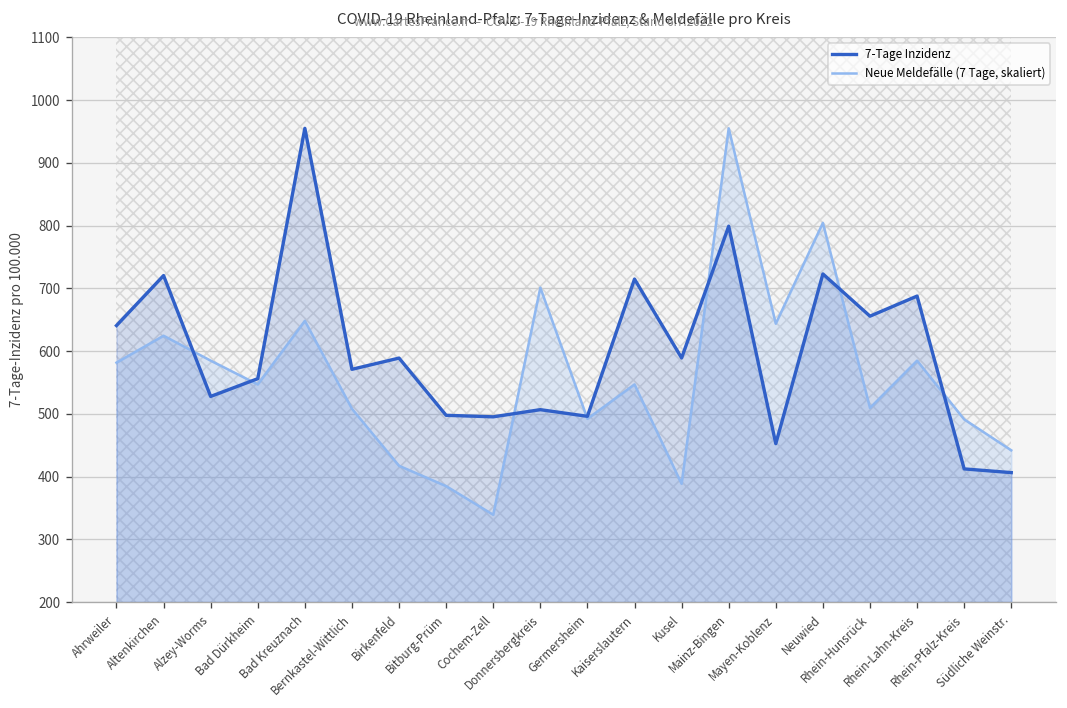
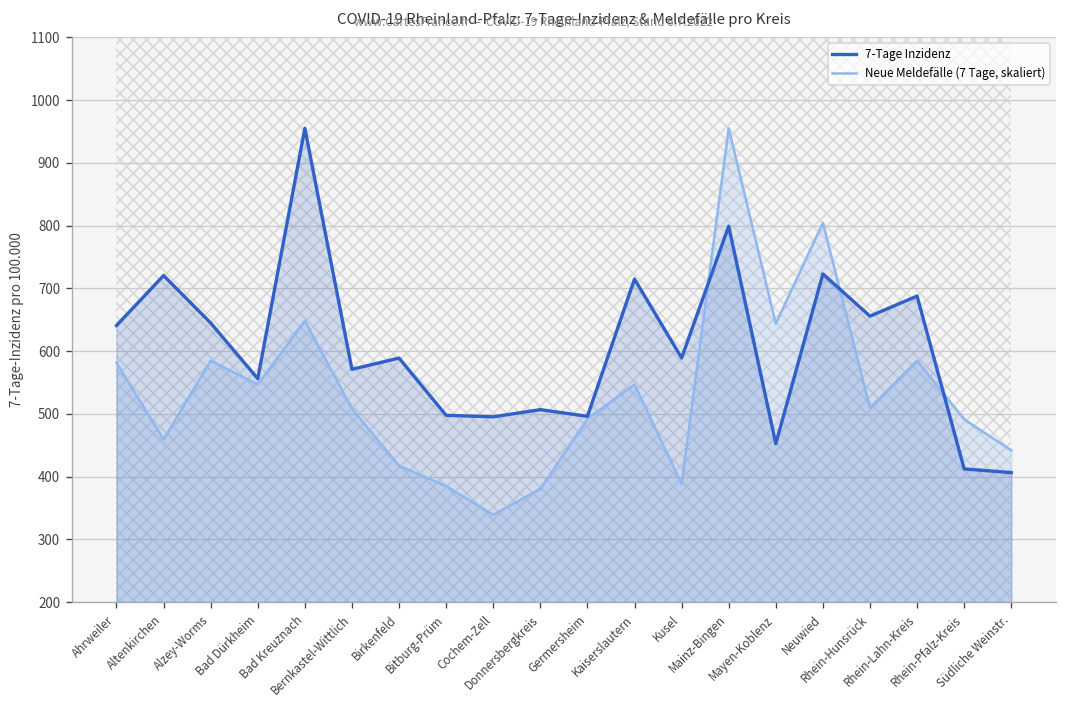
  {
    "7-Tage Inzidenz": {
      "Ahrweiler": 640,
      "Altenkirchen": 720,
-     "Alzey-Worms": 530,
+     "Alzey-Worms": 640,
      "Bad Dürkheim": 560,
      "Bad Kreuznach": 960,
      "Bernkastel-Wittlich": 570,
      "Birkenfeld": 590,
      "Bitburg-Prüm": 500,
      "Cochem-Zell": 500,
      "Donnersbergkreis": 510,
      "Kaiserslautern": 710,
      "Kusel": 590,
      "Mainz-Bingen": 800,
      "Mayen-Koblenz": 450,
      "Neuwied": 720,
      "Rhein-Hunsrück": 660,
      "Rhein-Lahn-Kreis": 690,
      "Rhein-Pfalz-Kreis": 410,
      "Südliche Weinstr.": 410
    },
    "Neue Meldefälle (7 Tage, skaliert)": {
      "Ahrweiler": 580,
-     "Altenkirchen": 620,
+     "Altenkirchen": 460,
      "Alzey-Worms": 580,
      "Bad Dürkheim": 550,
      "Bad Kreuznach": 650,
      "Bernkastel-Wittlich": 510,
      "Birkenfeld": 420,
      "Bitburg-Prüm": 380,
      "Cochem-Zell": 340,
-     "Donnersbergkreis": 700,
+     "Donnersbergkreis": 380,
      "Kaiserslautern": 550,
      "Kusel": 390,
      "Mainz-Bingen": 960,
      "Mayen-Koblenz": 640,
      "Neuwied": 800,
      "Rhein-Hunsrück": 510,
      "Rhein-Lahn-Kreis": 580,
      "Rhein-Pfalz-Kreis": 490,
      "Südliche Weinstr.": 440
    }
  }
